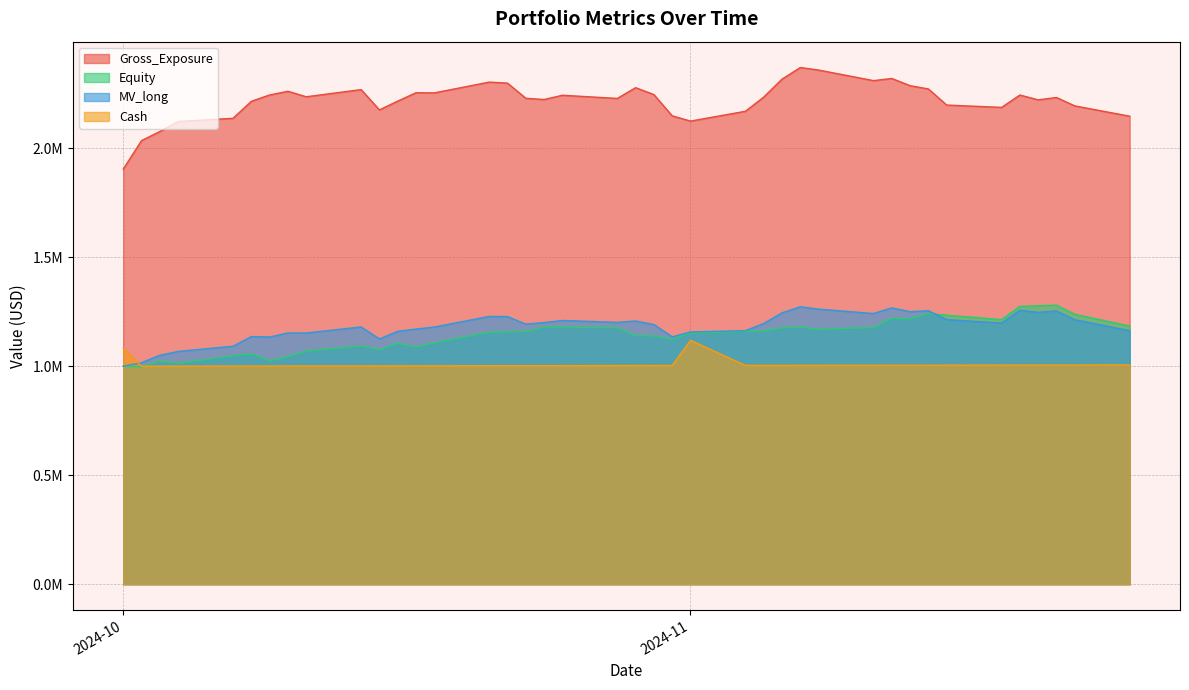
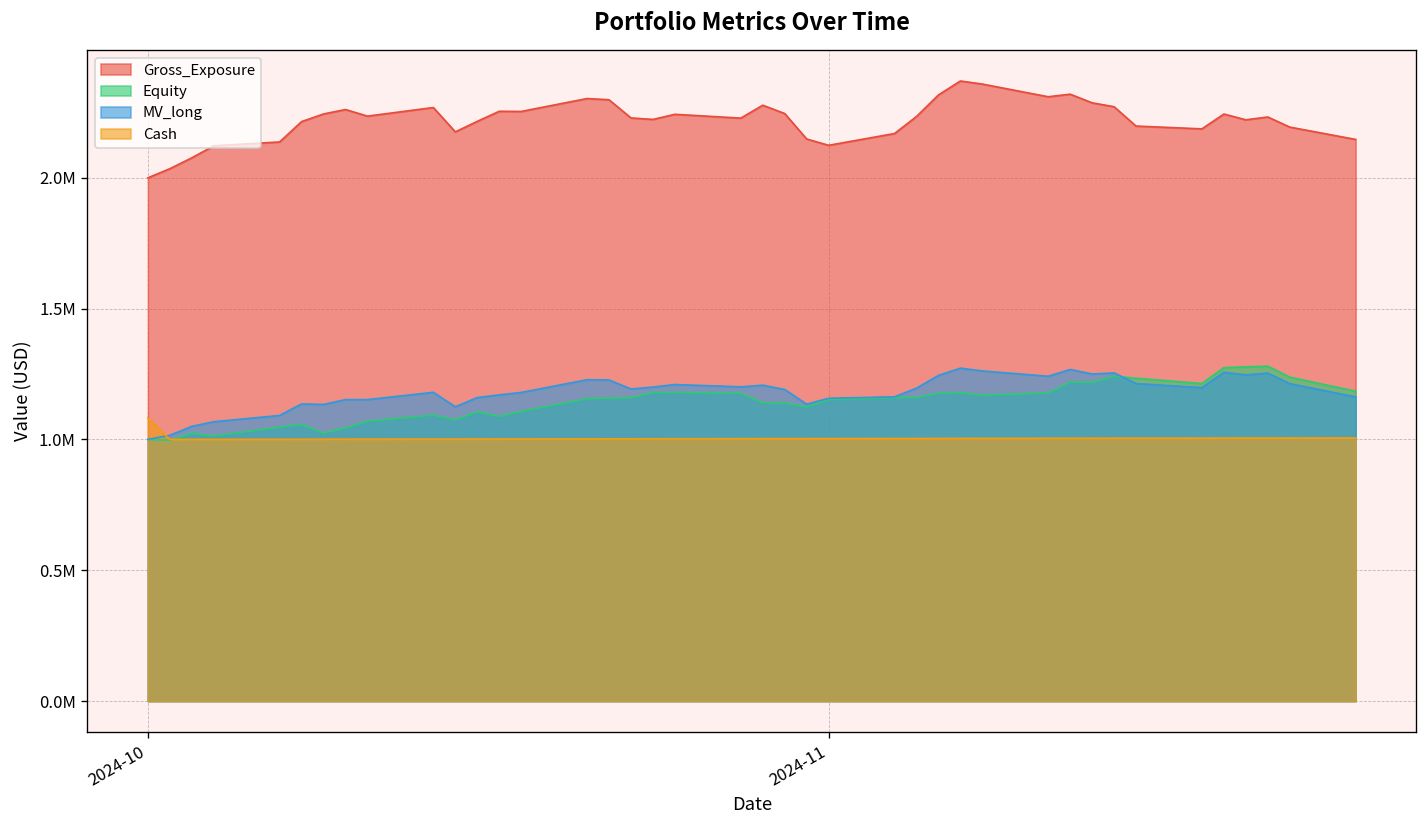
  {
    "Gross_Exposure": {
-     "2024-10": 1900000,
+     "2024-10": 2000000,
      "2024-11": 2120000
    },
    "Cash": {
      "2024-10": 1080000,
-     "2024-11": 1120000
+     "2024-11": 1000000
    }
  }
